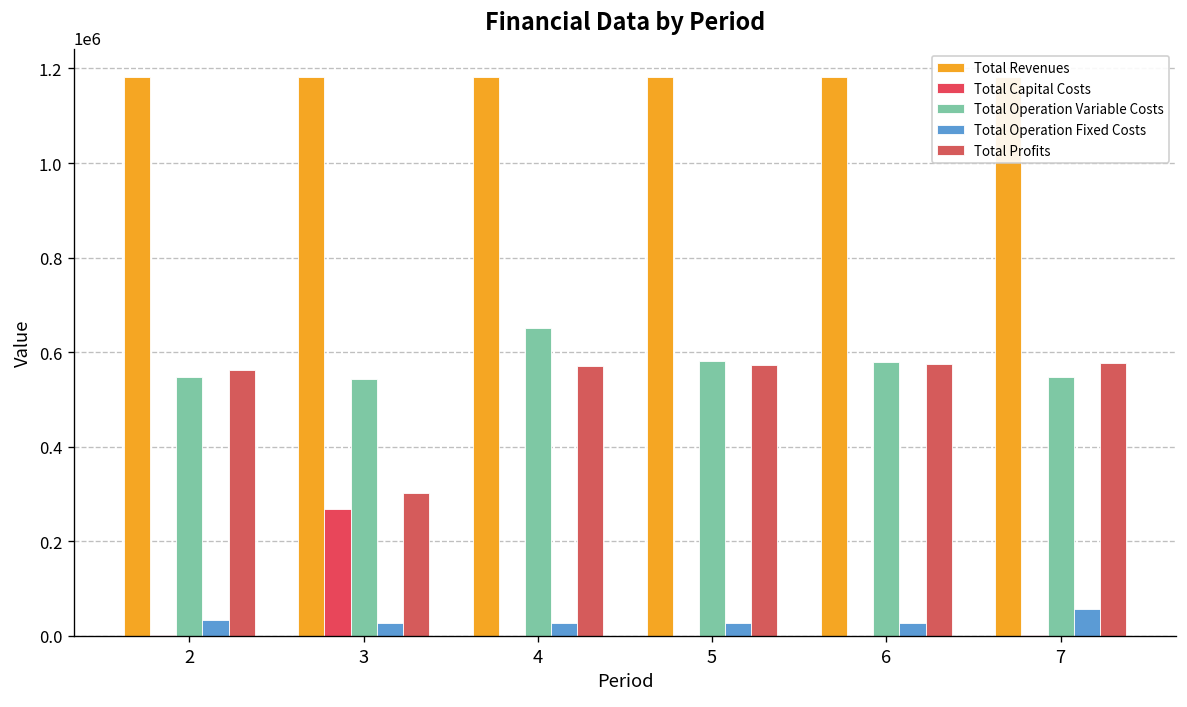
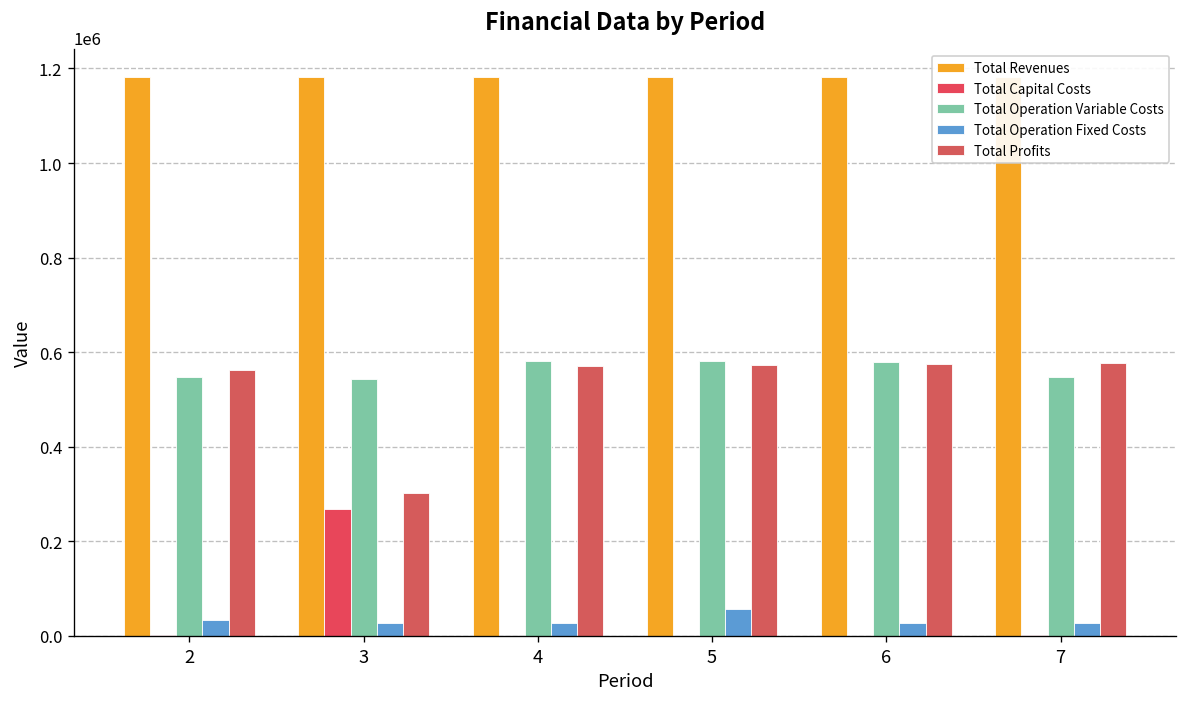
  {
    "Total Revenues": {
      "2": 1180000,
      "3": 1180000,
      "4": 1180000,
      "5": 1180000,
      "6": 1180000
    },
    "Total Operation Variable Costs": {
      "2": 550000,
      "3": 540000,
-     "4": 650000,
+     "4": 580000,
      "5": 580000,
      "6": 580000,
      "7": 550000
    },
    "Total Operation Fixed Costs": {
      "2": 30000,
      "3": 30000,
      "4": 30000,
-     "5": 30000,
+     "5": 60000,
      "6": 30000,
-     "7": 60000
+     "7": 30000
    }
  }
